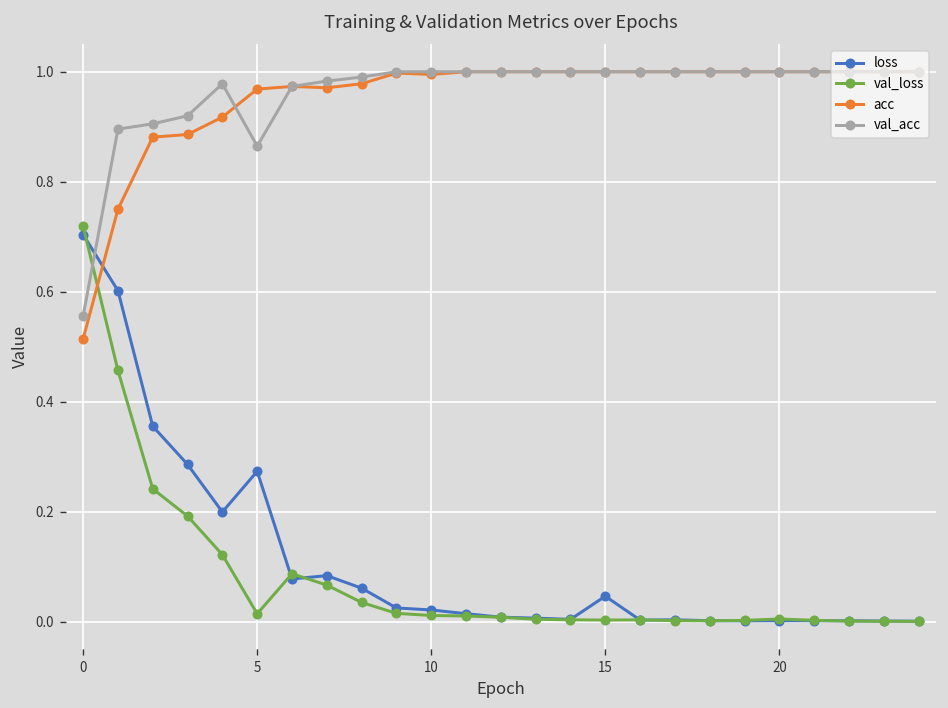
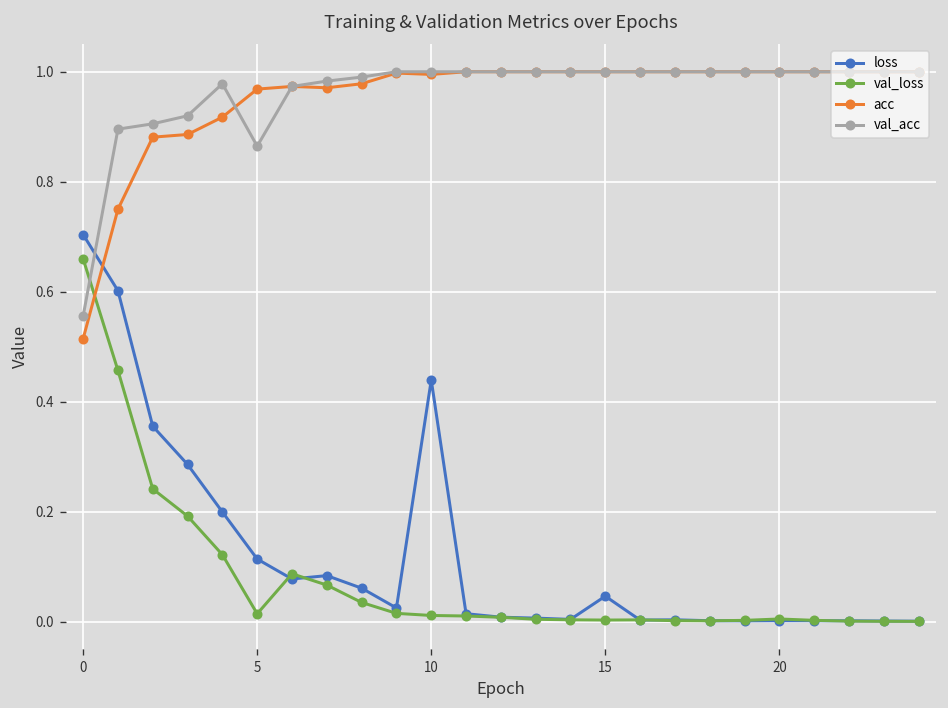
  {
    "loss": {
      "0": 0.70,
-     "5": 0.27,
-     "10": 0.02,
+     "5": 0.11,
+     "10": 0.44,
      "15": 0.05
    },
    "val_loss": {
-     "0": 0.72,
+     "0": 0.66,
      "5": 0.01,
      "10": 0.01,
      "15": 0.00
    },
    "acc": {
      "0": 0.51,
      "5": 0.97
    },
    "val_acc": {
      "0": 0.56,
      "5": 0.86
    }
  }
